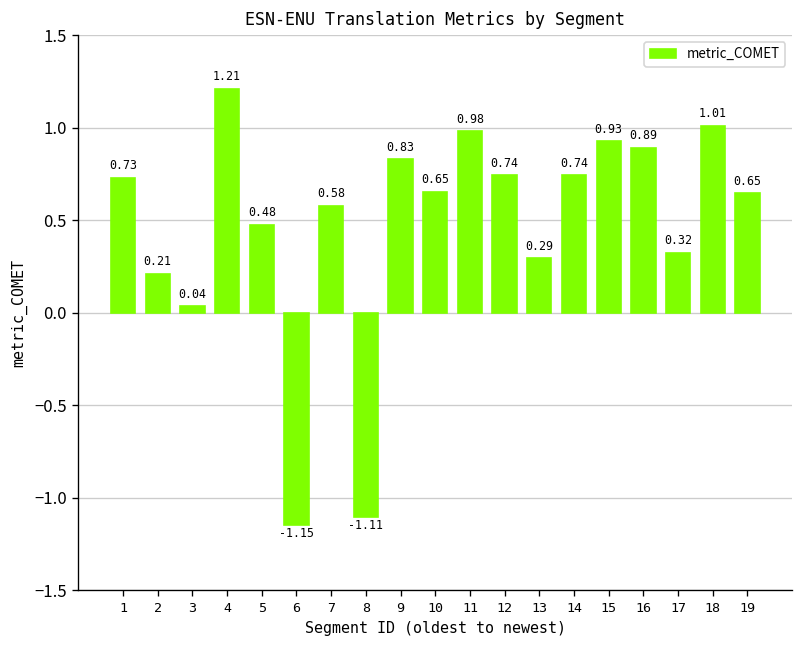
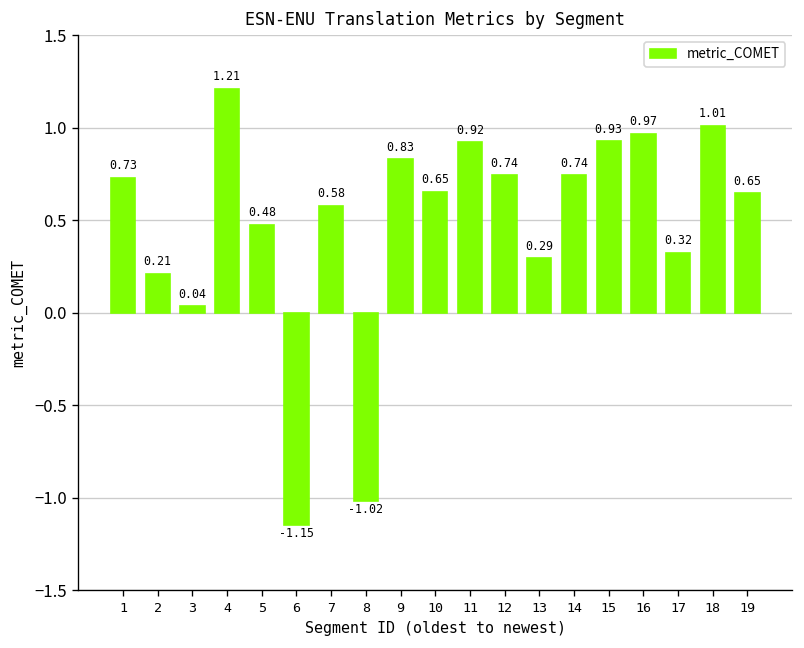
  {
    "1": 0.73,
    "2": 0.21,
    "3": 0.04,
    "4": 1.21,
    "5": 0.48,
    "6": -1.15,
    "7": 0.58,
-   "8": -1.11,
+   "8": -1.02,
    "9": 0.83,
    "10": 0.65,
-   "11": 0.98,
+   "11": 0.92,
    "12": 0.74,
    "13": 0.29,
    "14": 0.74,
    "15": 0.93,
-   "16": 0.89,
+   "16": 0.97,
    "17": 0.32,
    "18": 1.01,
    "19": 0.65
  }
